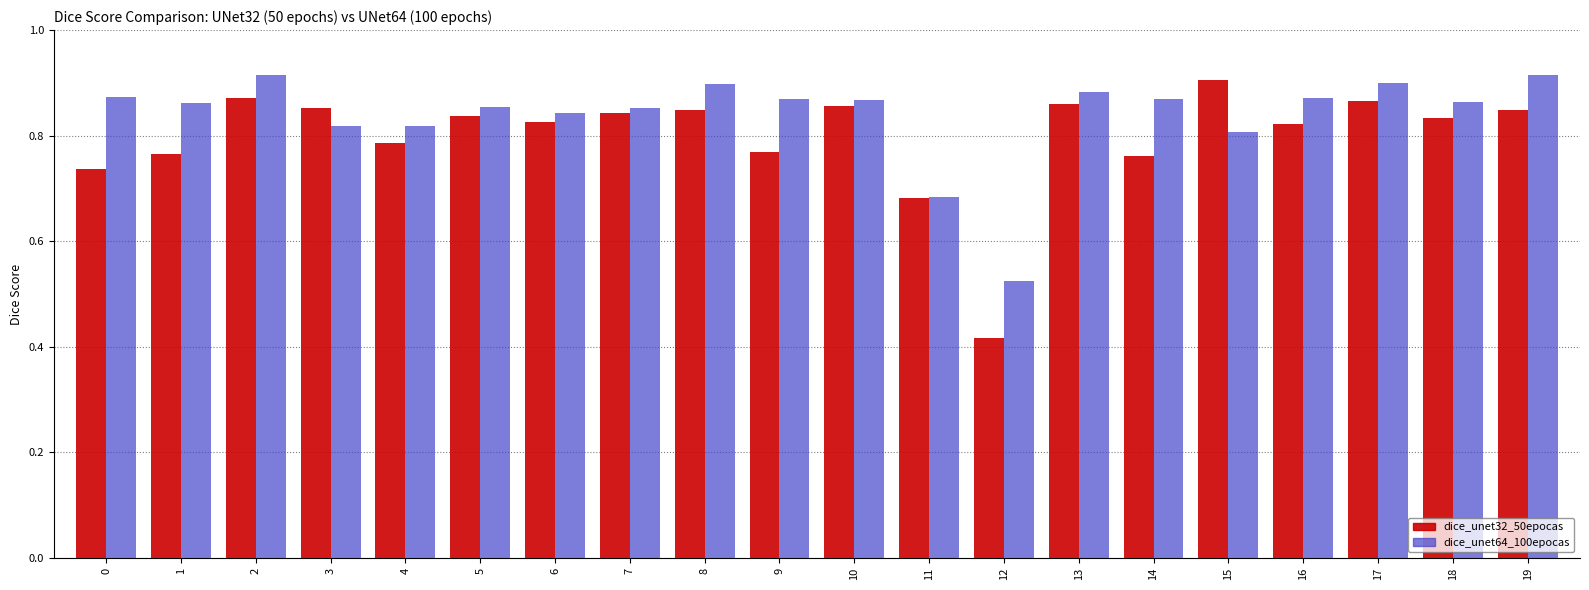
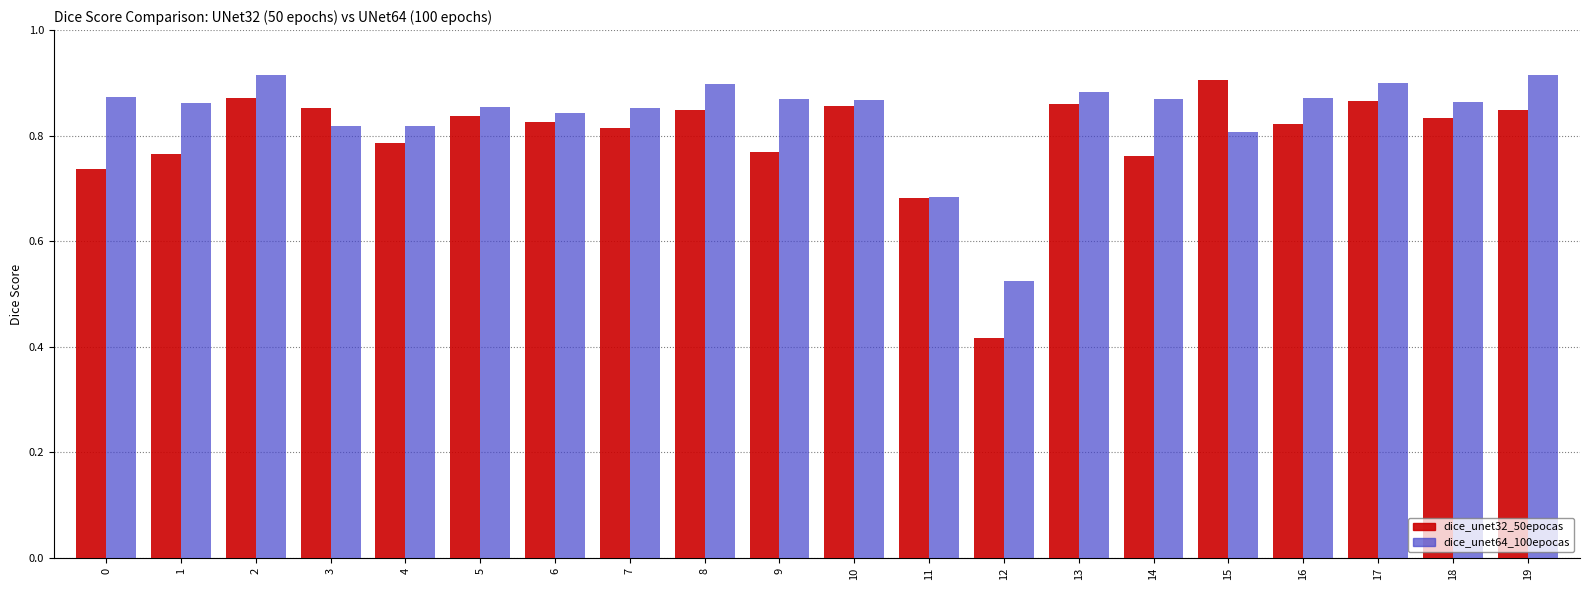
  {
    "dice_unet32_50epocas": {
      "0": 0.74,
      "1": 0.77,
      "2": 0.87,
      "3": 0.85,
      "4": 0.79,
      "5": 0.84,
      "6": 0.83,
-     "7": 0.84,
+     "7": 0.82,
      "8": 0.85,
      "9": 0.77,
      "10": 0.86,
      "11": 0.68,
      "12": 0.42,
      "13": 0.86,
      "14": 0.76,
      "15": 0.91,
      "16": 0.82,
      "17": 0.87,
      "18": 0.83,
      "19": 0.85
    },
    "dice_unet64_100epocas": {
      "0": 0.87,
      "1": 0.86,
      "2": 0.91,
      "3": 0.82,
      "4": 0.82,
      "5": 0.85,
      "6": 0.84,
      "7": 0.85,
      "8": 0.90,
      "9": 0.87,
      "10": 0.87,
      "11": 0.68,
      "12": 0.52,
      "13": 0.88,
      "14": 0.87,
      "15": 0.81,
      "16": 0.87,
      "17": 0.90,
      "18": 0.86,
      "19": 0.92
    }
  }
